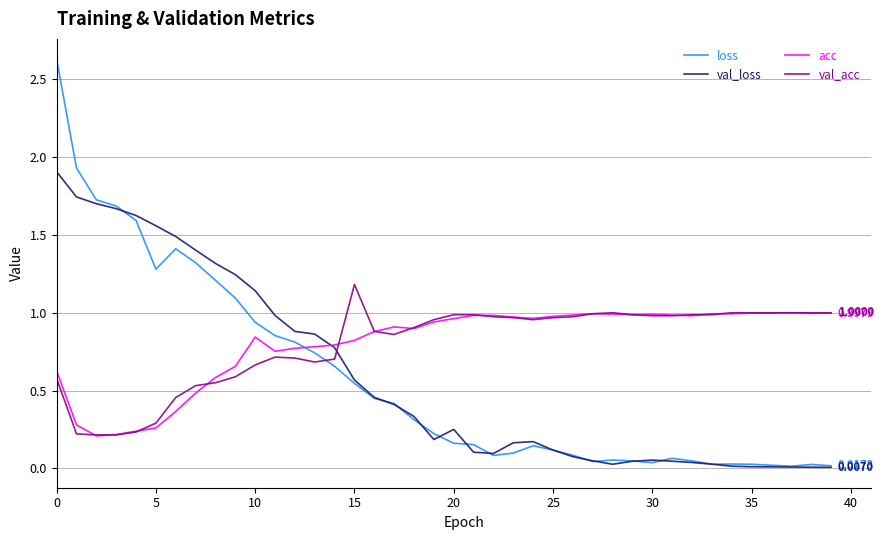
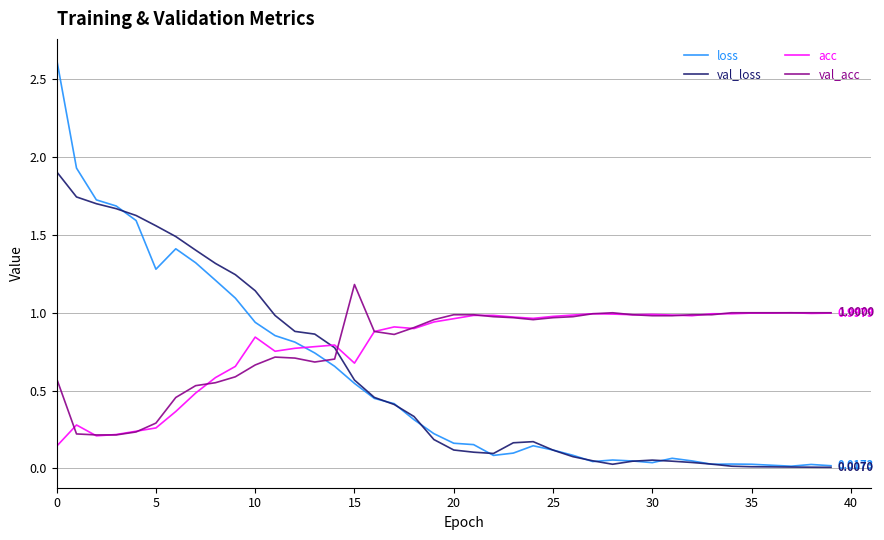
  {
    "loss": {
      "0": 2.63,
      "5": 1.28,
      "10": 0.94,
      "15": 0.55,
      "20": 0.16,
      "30": 0.04
    },
    "val_loss": {
      "0": 1.91,
      "5": 1.56,
      "10": 1.14,
      "15": 0.57,
-     "20": 0.25,
+     "20": 0.12,
      "30": 0.05
    },
    "acc": {
-     "0": 0.63,
+     "0": 0.14,
      "5": 0.26,
      "10": 0.84,
-     "15": 0.82,
+     "15": 0.68,
      "20": 0.96
    },
    "val_acc": {
      "0": 0.58,
      "5": 0.29,
      "10": 0.66,
      "15": 1.18,
      "20": 0.99
    }
  }
